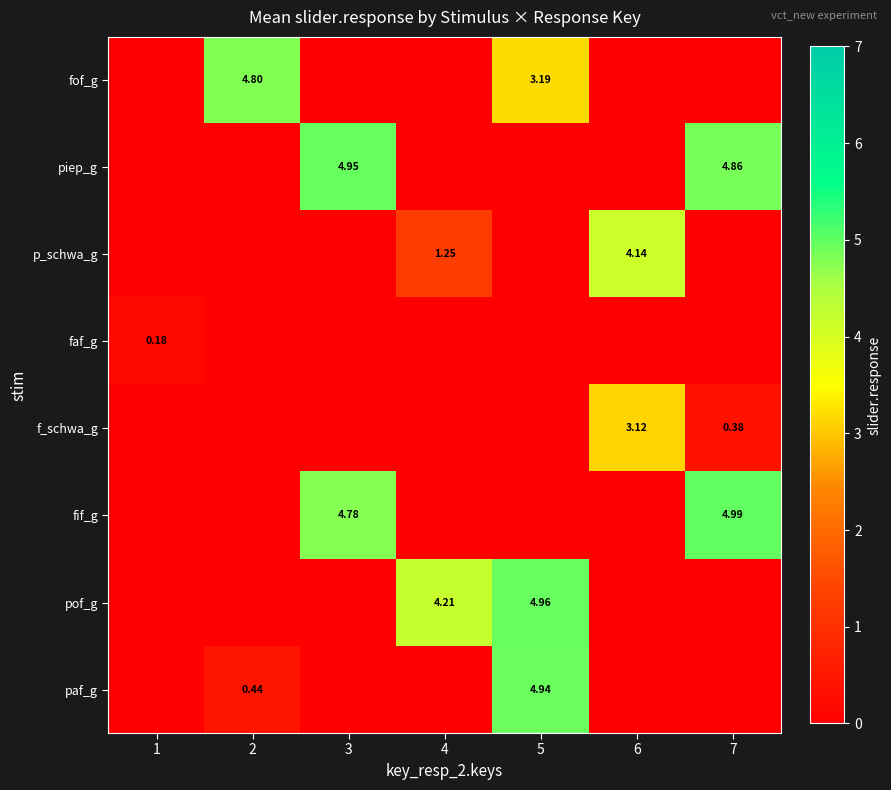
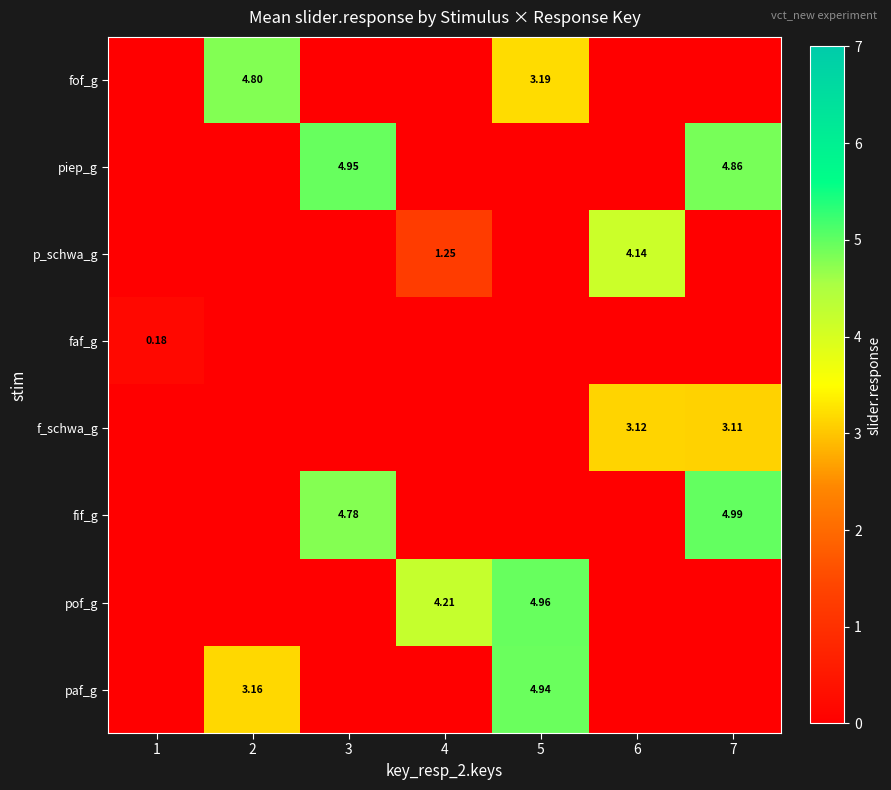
  {
    "fof_g": {
      "2": 4.80,
      "5": 3.19
    },
    "piep_g": {
      "3": 4.95,
      "7": 4.86
    },
    "p_schwa_g": {
      "4": 1.25,
      "6": 4.14
    },
    "faf_g": {
      "1": 0.18
    },
    "f_schwa_g": {
      "6": 3.12,
-     "7": 0.38
+     "7": 3.11
    },
    "fif_g": {
      "3": 4.78,
      "7": 4.99
    },
    "pof_g": {
      "4": 4.21,
      "5": 4.96
    },
    "paf_g": {
-     "2": 0.44,
+     "2": 3.16,
      "5": 4.94
    }
  }
